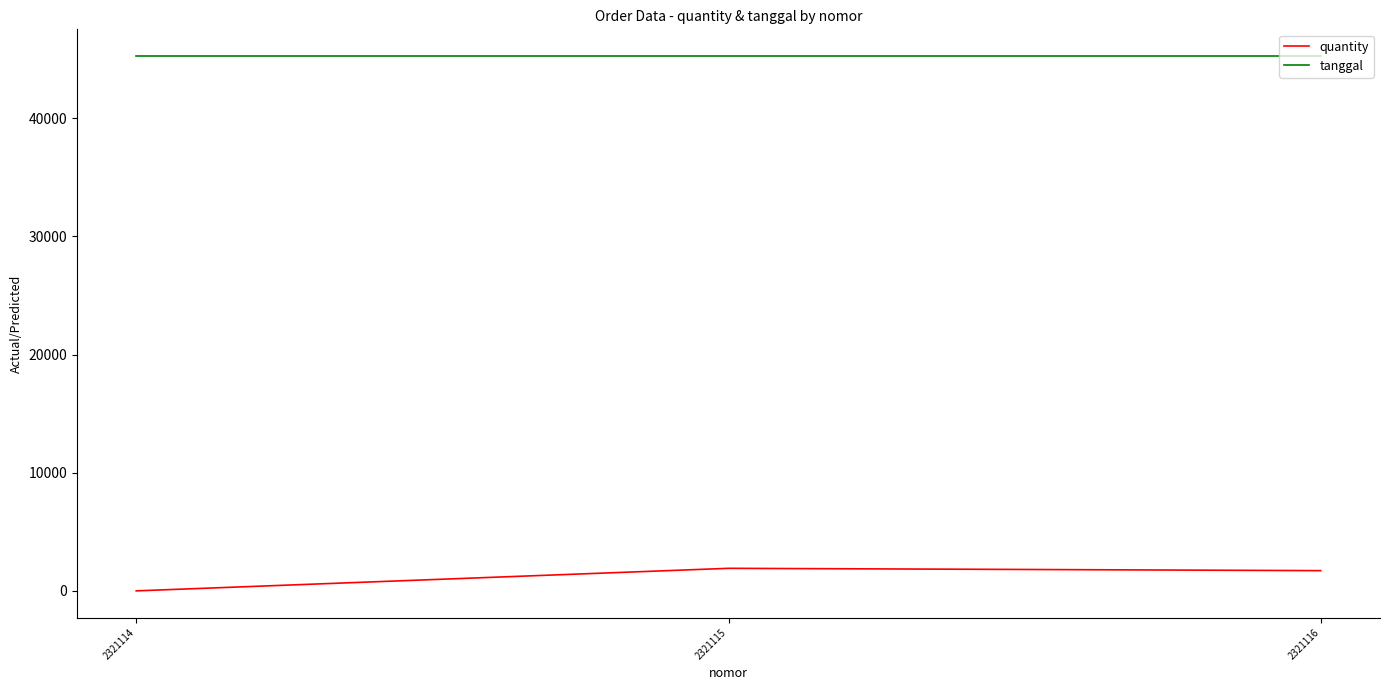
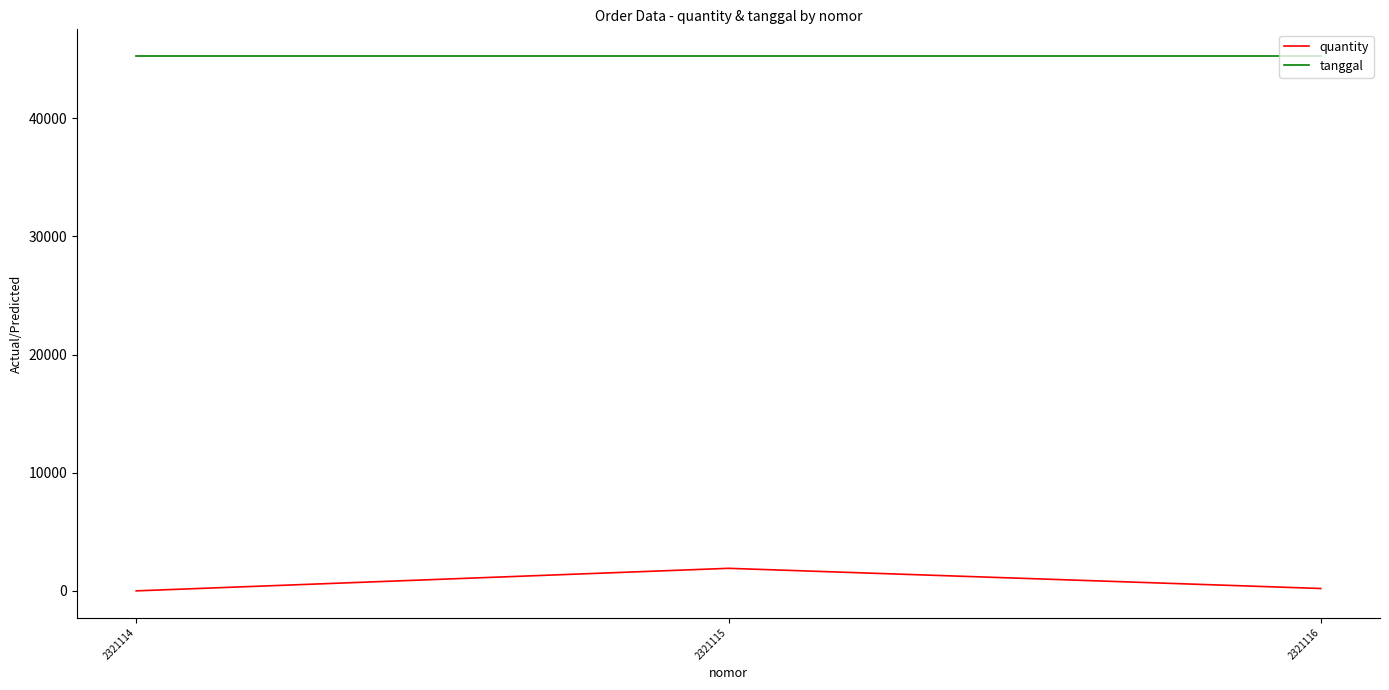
  {
    "quantity": {
      "2321114": 0,
      "2321115": 1900,
-     "2321116": 1700
+     "2321116": 200
    },
    "tanggal": {
      "2321114": 45300,
      "2321115": 45300
    }
  }
